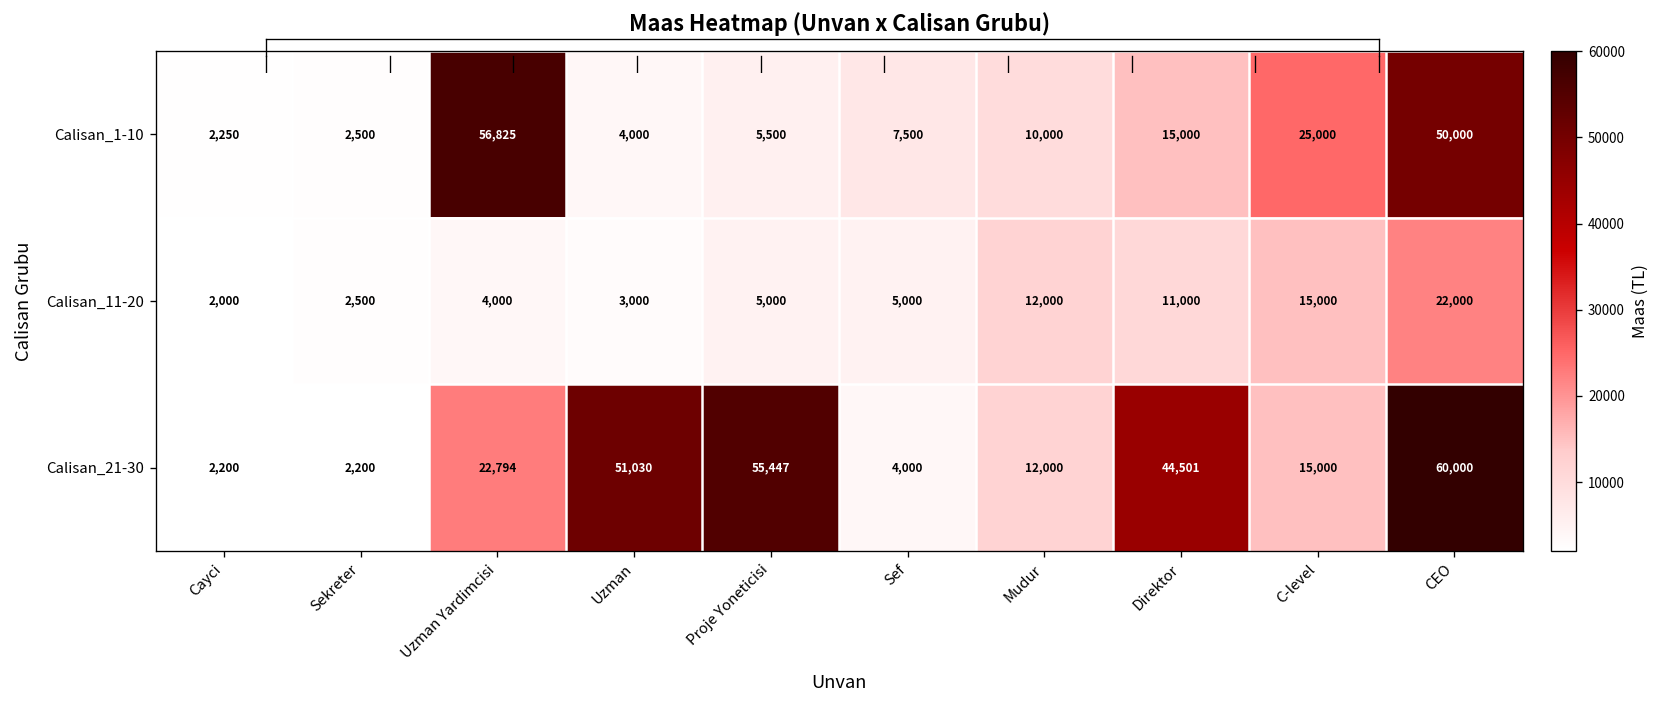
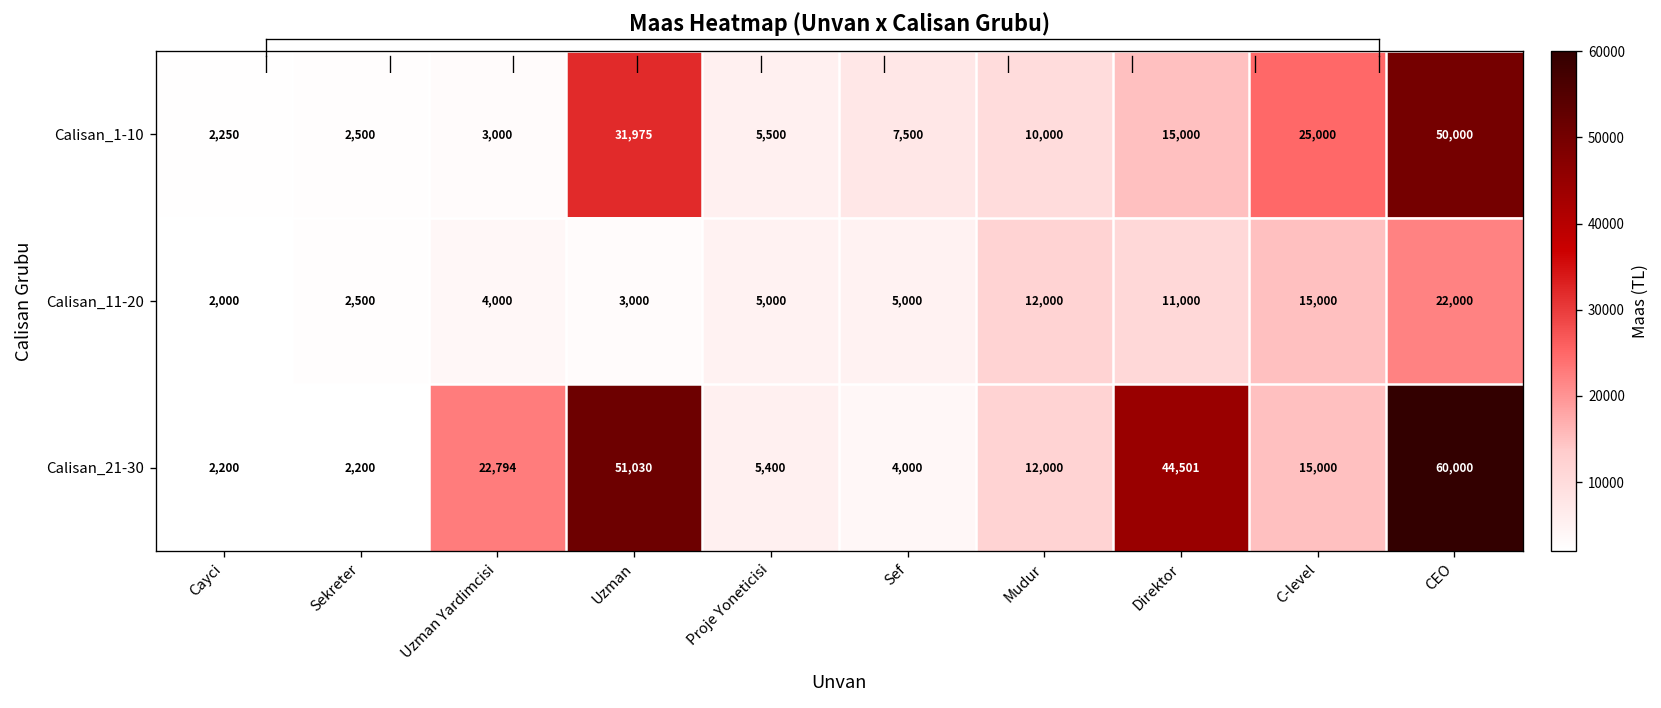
  {
    "Maas Heatmap (Unvan x Calisan Grubu)": {
      "Calisan_1-10": {
        "Cayci": "2,250",
        "Sekreter": "2,500",
-       "Uzman Yardimcisi": "56,825",
-       "Uzman": "4,000",
+       "Uzman Yardimcisi": "3,000",
+       "Uzman": "31,975",
        "Proje Yoneticisi": "5,500",
        "Sef": "7,500",
        "Mudur": "10,000",
        "Direktor": "15,000",
        "C-level": "25,000",
        "CEO": "50,000"
      },
      "Calisan_11-20": {
        "Cayci": "2,000",
        "Sekreter": "2,500",
        "Uzman Yardimcisi": "4,000",
        "Uzman": "3,000",
        "Proje Yoneticisi": "5,000",
        "Sef": "5,000",
        "Mudur": "12,000",
        "Direktor": "11,000",
        "C-level": "15,000",
        "CEO": "22,000"
      },
      "Calisan_21-30": {
        "Cayci": "2,200",
        "Sekreter": "2,200",
        "Uzman Yardimcisi": "22,794",
        "Uzman": "51,030",
-       "Proje Yoneticisi": "55,447",
+       "Proje Yoneticisi": "5,400",
        "Sef": "4,000",
        "Mudur": "12,000",
        "Direktor": "44,501",
        "C-level": "15,000",
        "CEO": "60,000"
      }
    }
  }
